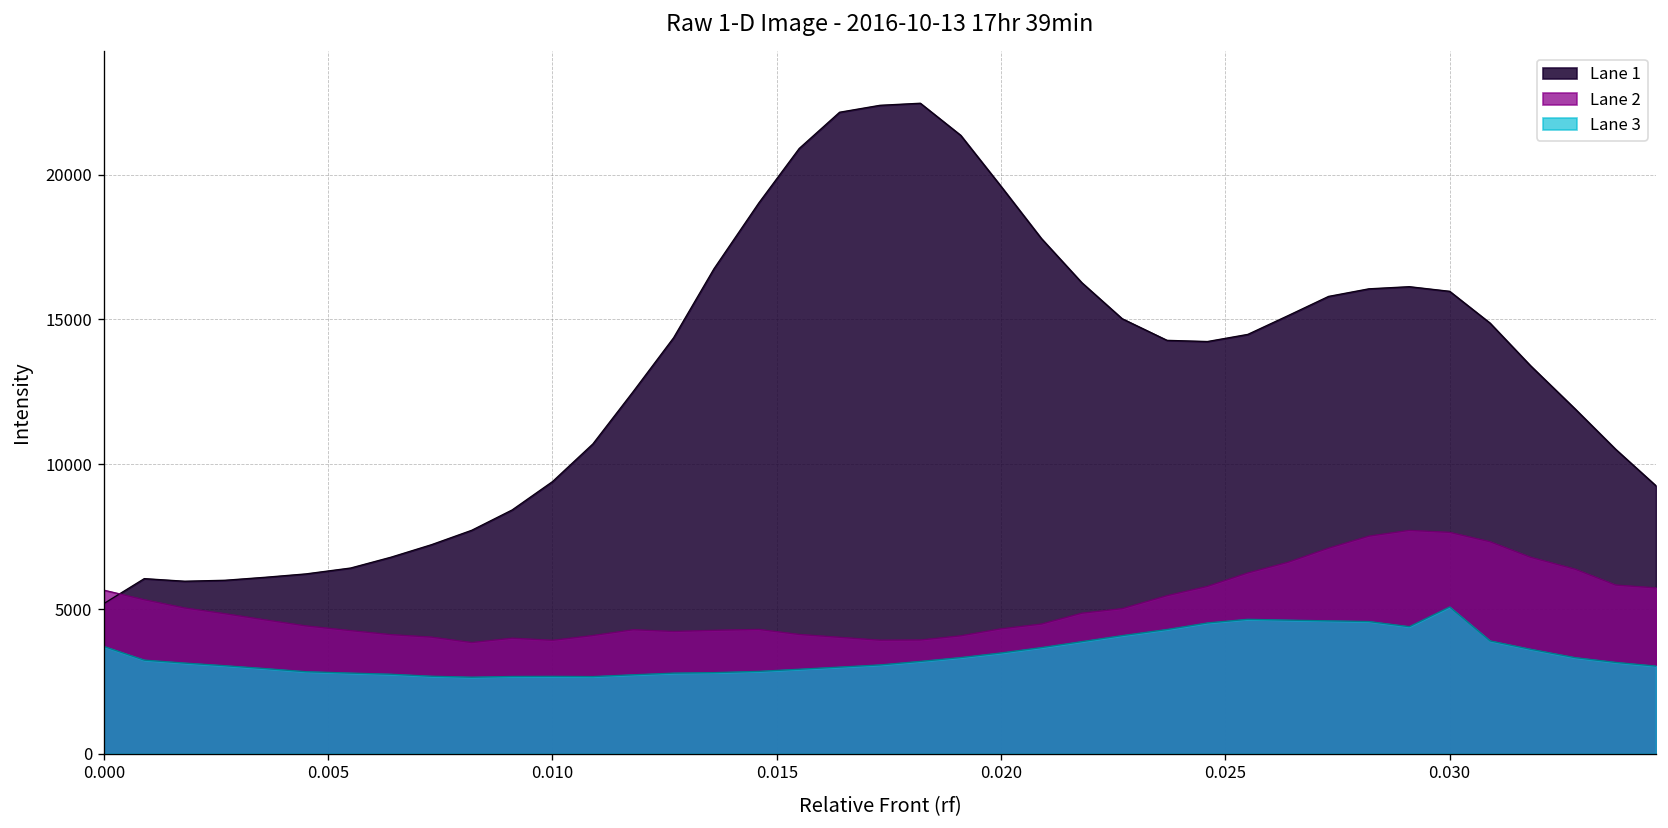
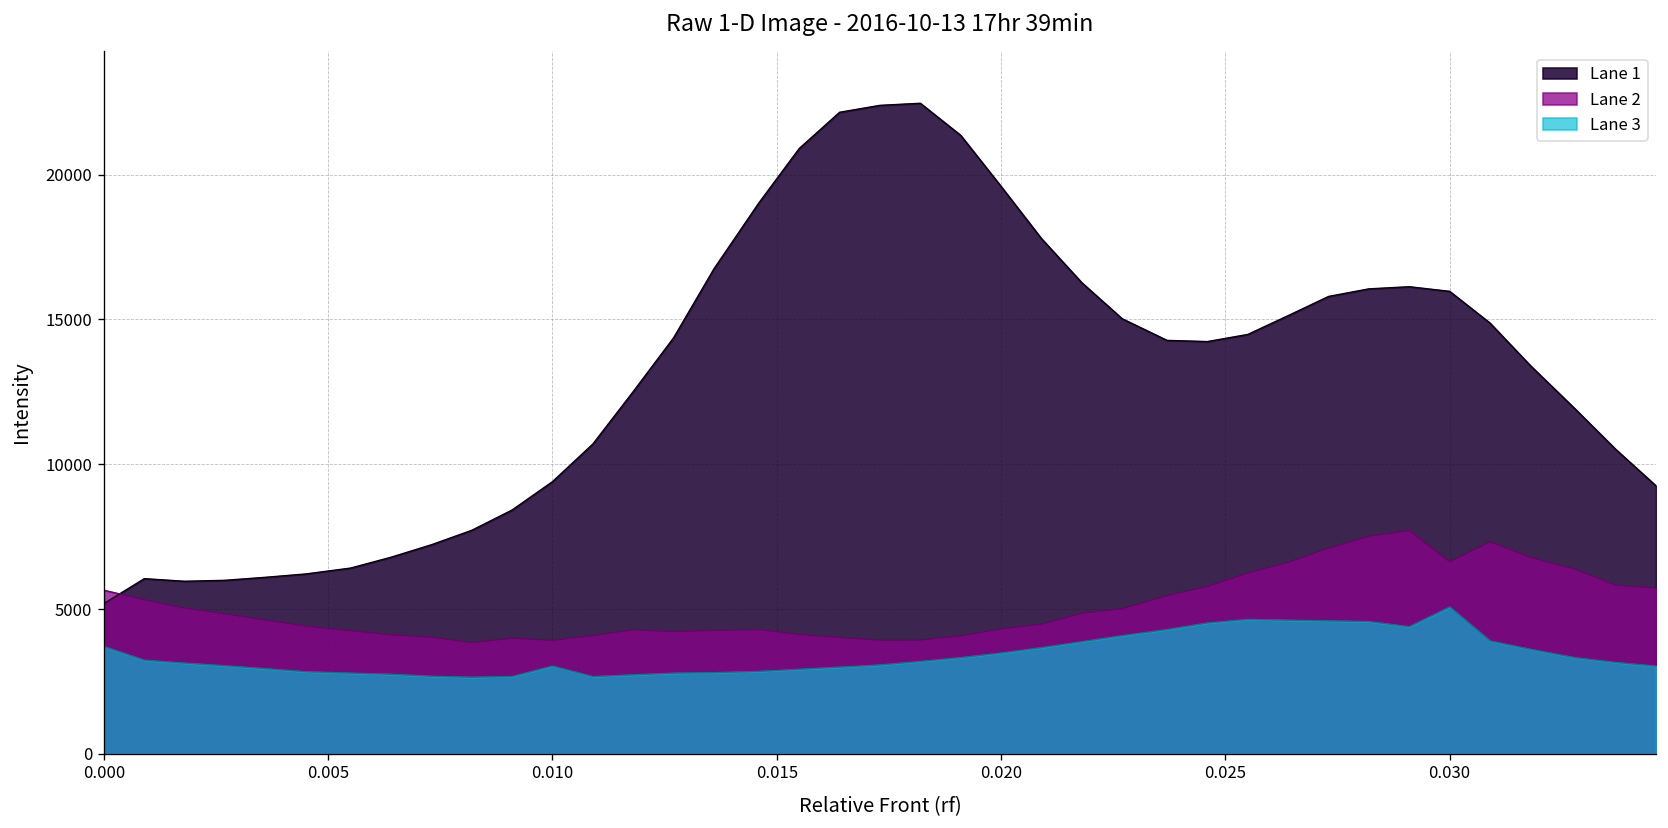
  {
    "Lane 1": {
      "0.000": 5200,
      "0.010": 9400,
      "0.020": 19600,
      "0.030": 16000
    },
    "Lane 2": {
      "0.000": 5700,
      "0.010": 3900,
      "0.020": 4300,
-     "0.030": 7600
+     "0.030": 6600
    },
    "Lane 3": {
      "0.000": 3700,
-     "0.010": 2700,
+     "0.010": 3000,
      "0.020": 3500,
      "0.030": 5100
    }
  }
